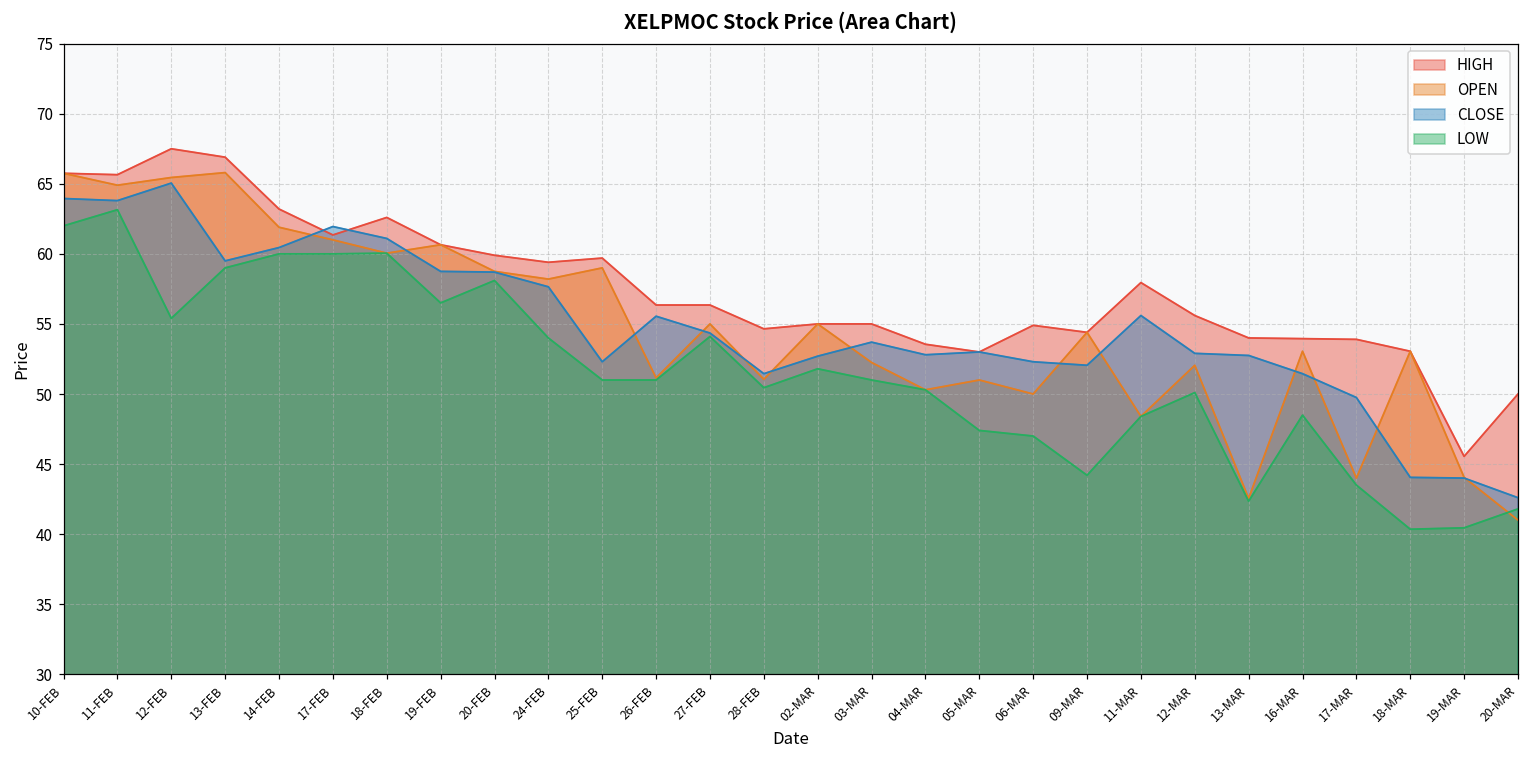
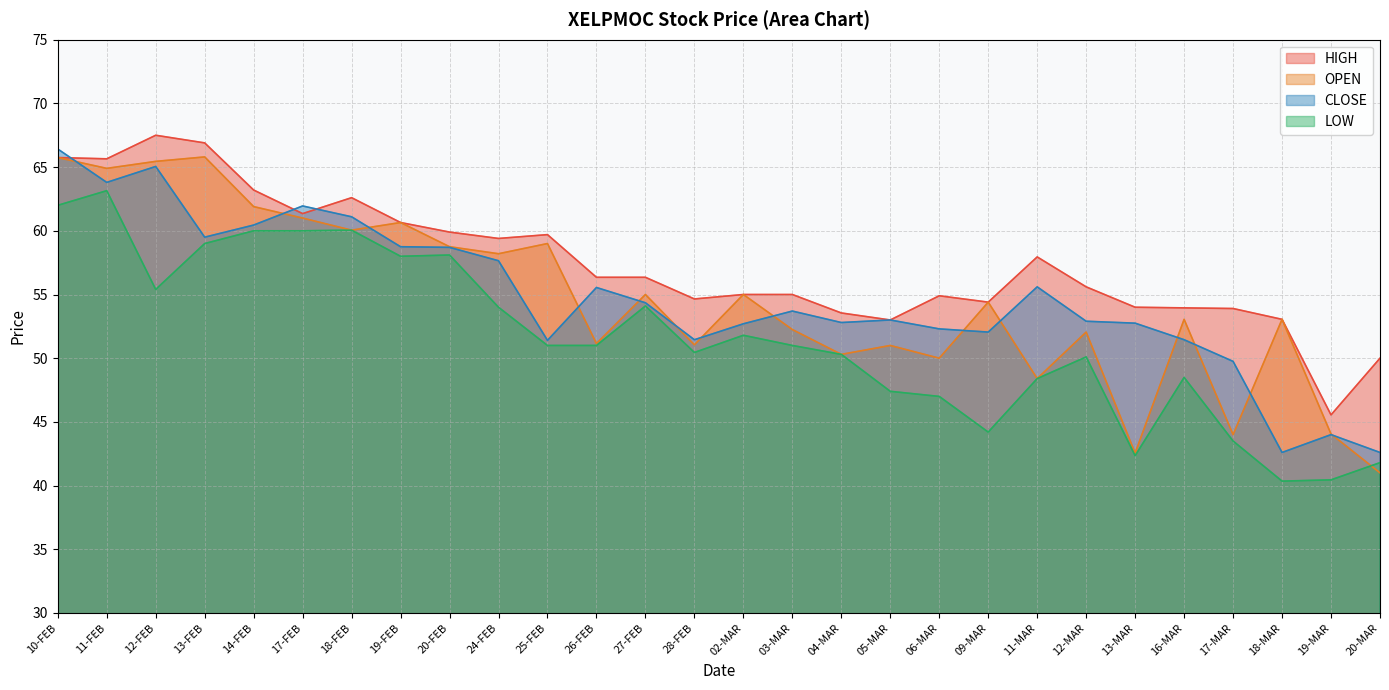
  {
    "CLOSE": {
-     "10-FEB": 64.0,
+     "10-FEB": 66.4,
      "11-FEB": 63.8,
      "12-FEB": 65.1,
      "13-FEB": 59.5,
      "14-FEB": 60.5,
      "17-FEB": 62.0,
      "18-FEB": 61.1,
      "19-FEB": 58.8,
      "24-FEB": 57.7,
-     "25-FEB": 52.3,
+     "25-FEB": 51.4,
      "26-FEB": 55.6,
      "27-FEB": 54.4,
      "28-FEB": 51.5,
      "02-MAR": 52.7,
      "03-MAR": 53.7,
      "04-MAR": 52.8,
      "06-MAR": 52.3,
      "09-MAR": 52.1,
      "11-MAR": 55.6,
      "12-MAR": 52.9,
      "13-MAR": 52.8,
      "16-MAR": 51.5,
      "17-MAR": 49.8,
-     "18-MAR": 44.1,
+     "18-MAR": 42.6,
      "20-MAR": 42.6
    },
    "LOW": {
      "10-FEB": 62.0,
      "11-FEB": 63.2,
      "12-FEB": 55.4,
      "13-FEB": 59.0,
      "14-FEB": 60.0,
      "17-FEB": 60.0,
-     "19-FEB": 56.5,
+     "19-FEB": 58.0,
      "20-FEB": 58.1,
      "24-FEB": 54.0,
      "25-FEB": 51.0,
      "27-FEB": 54.1,
      "28-FEB": 50.5,
      "02-MAR": 51.8,
      "03-MAR": 51.0,
      "05-MAR": 47.4,
      "06-MAR": 47.0,
      "09-MAR": 44.2,
      "12-MAR": 50.1,
      "13-MAR": 42.4,
      "16-MAR": 48.5,
      "17-MAR": 43.5,
      "18-MAR": 40.4,
      "19-MAR": 40.5,
      "20-MAR": 41.8
    }
  }
